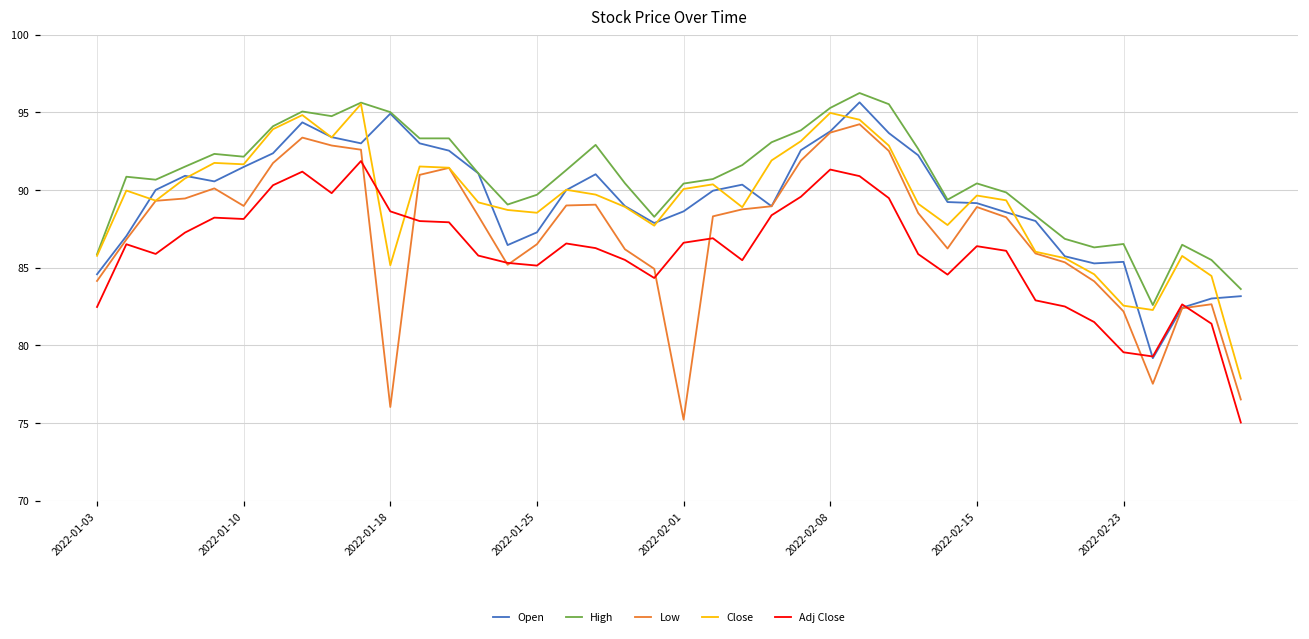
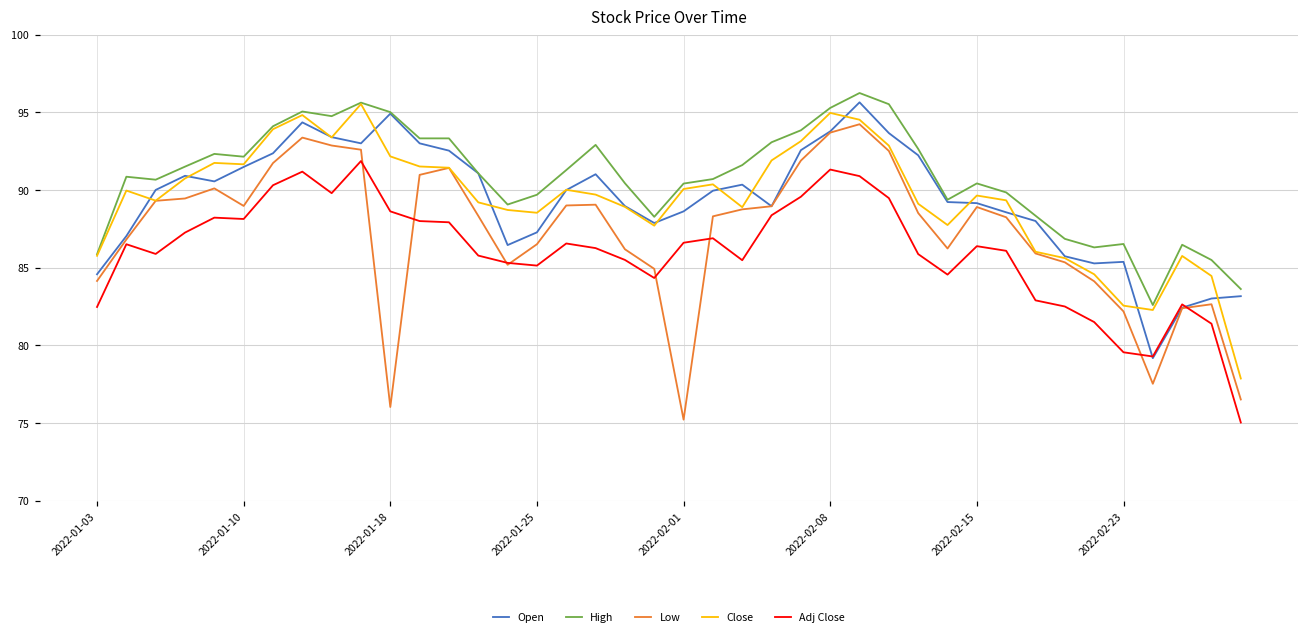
  {
    "Open": {
      "2022-01-03": 84.6,
      "2022-01-25": 87.3,
      "2022-02-01": 88.6,
      "2022-02-15": 89.2,
      "2022-02-23": 85.4
    },
    "High": {
      "2022-01-10": 92.1,
      "2022-01-25": 89.7,
      "2022-02-01": 90.4,
      "2022-02-08": 95.3,
      "2022-02-15": 90.4,
      "2022-02-23": 86.5
    },
    "Low": {
      "2022-01-03": 84.1,
      "2022-01-10": 89.0,
      "2022-01-18": 76.0,
      "2022-01-25": 86.5,
      "2022-02-01": 75.2,
      "2022-02-15": 88.9,
      "2022-02-23": 82.2
    },
    "Close": {
-     "2022-01-18": 85.2,
+     "2022-01-18": 92.2,
      "2022-01-25": 88.5,
      "2022-02-01": 90.1,
      "2022-02-08": 95.0,
      "2022-02-15": 89.6,
      "2022-02-23": 82.6
    },
    "Adj Close": {
      "2022-01-03": 82.5,
      "2022-01-10": 88.1,
      "2022-01-18": 88.6,
      "2022-01-25": 85.1,
      "2022-02-01": 86.6,
      "2022-02-08": 91.3,
      "2022-02-15": 86.4,
      "2022-02-23": 79.5
    }
  }
